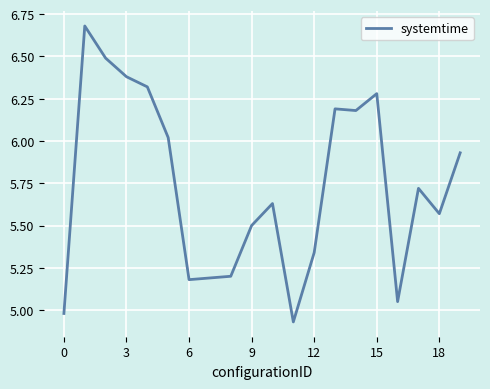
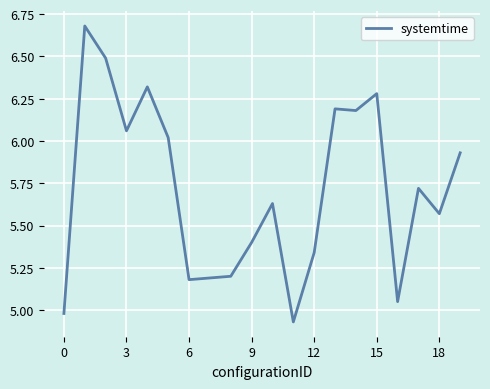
  {
    "0": 4.98,
-   "3": 6.38,
+   "3": 6.06,
    "6": 5.18,
-   "9": 5.5,
+   "9": 5.4,
    "12": 5.34,
    "15": 6.28,
    "18": 5.57
  }
